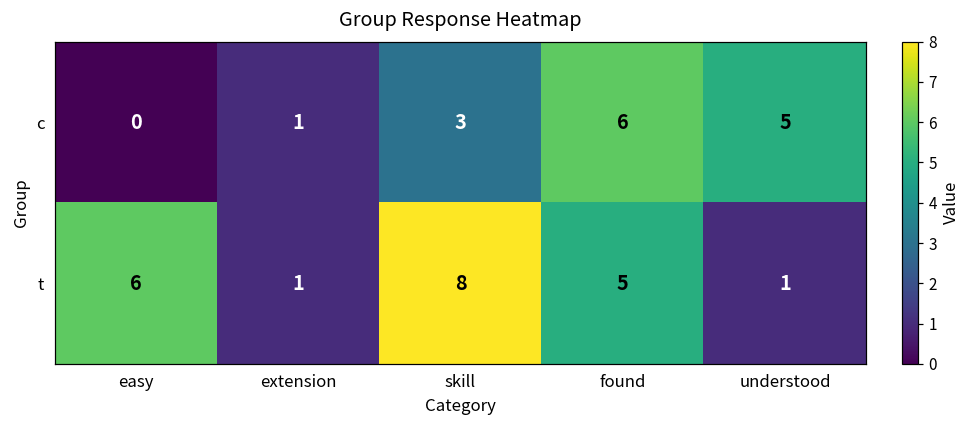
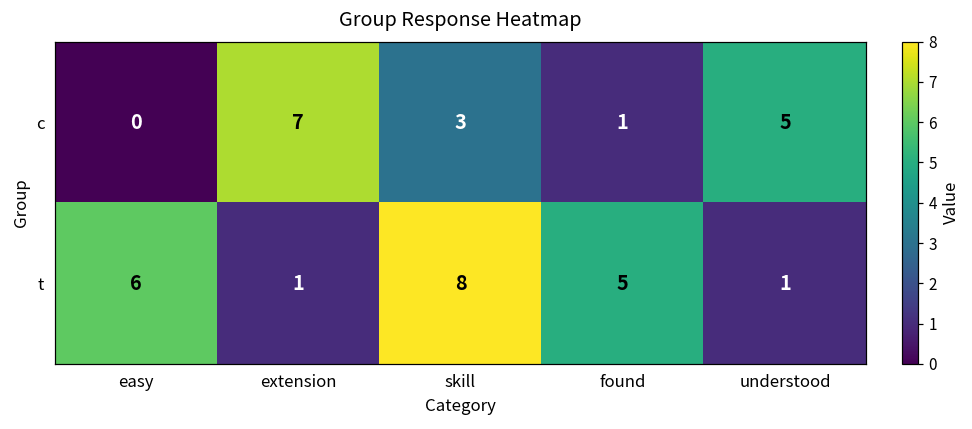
  {
    "c": {
      "easy": 0,
-     "extension": 1,
+     "extension": 7,
      "skill": 3,
-     "found": 6,
+     "found": 1,
      "understood": 5
    },
    "t": {
      "easy": 6,
      "extension": 1,
      "skill": 8,
      "found": 5,
      "understood": 1
    }
  }
